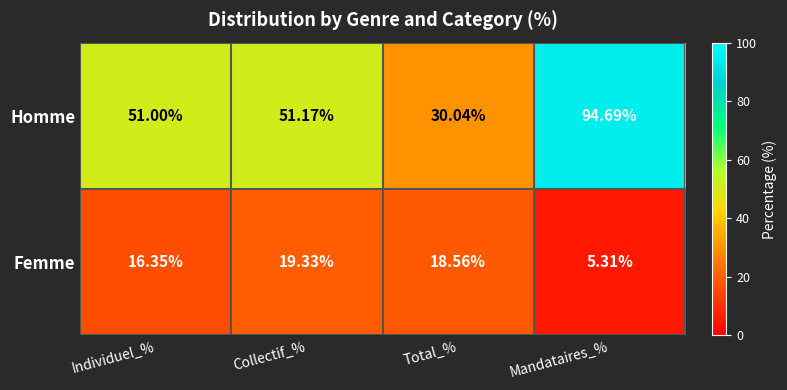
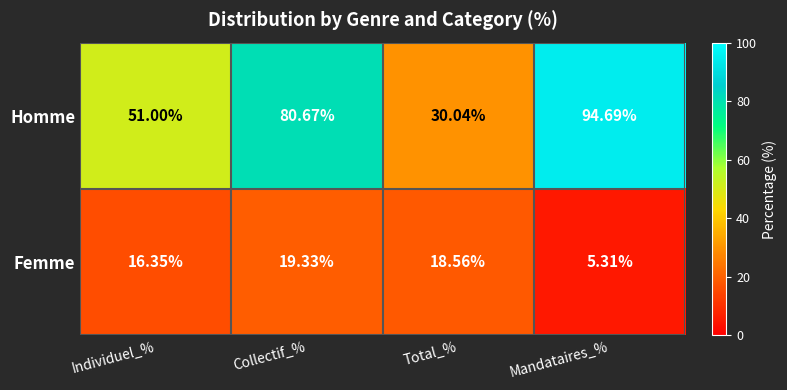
  {
    "Homme": {
      "Individuel_%": "51.00%",
-     "Collectif_%": "51.17%",
+     "Collectif_%": "80.67%",
      "Total_%": "30.04%",
      "Mandataires_%": "94.69%"
    },
    "Femme": {
      "Individuel_%": "16.35%",
      "Collectif_%": "19.33%",
      "Total_%": "18.56%",
      "Mandataires_%": "5.31%"
    }
  }
